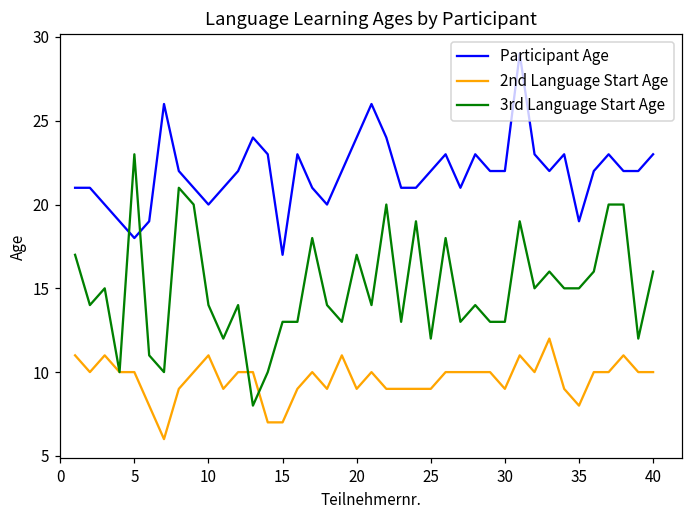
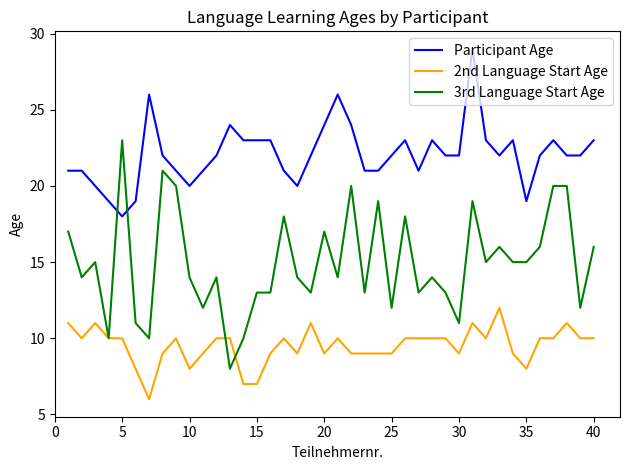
  {
    "Participant Age": {
      "5": 18,
      "10": 20,
-     "15": 17,
+     "15": 23,
      "20": 24,
      "25": 22,
      "30": 22,
      "35": 19,
      "40": 23
    },
    "2nd Language Start Age": {
      "5": 10,
-     "10": 11,
+     "10": 8,
      "15": 7,
      "20": 9,
      "25": 9,
      "30": 9,
      "35": 8,
      "40": 10
    },
    "3rd Language Start Age": {
      "5": 23,
      "10": 14,
      "15": 13,
      "20": 17,
      "25": 12,
-     "30": 13,
+     "30": 11,
      "35": 15,
      "40": 16
    }
  }
